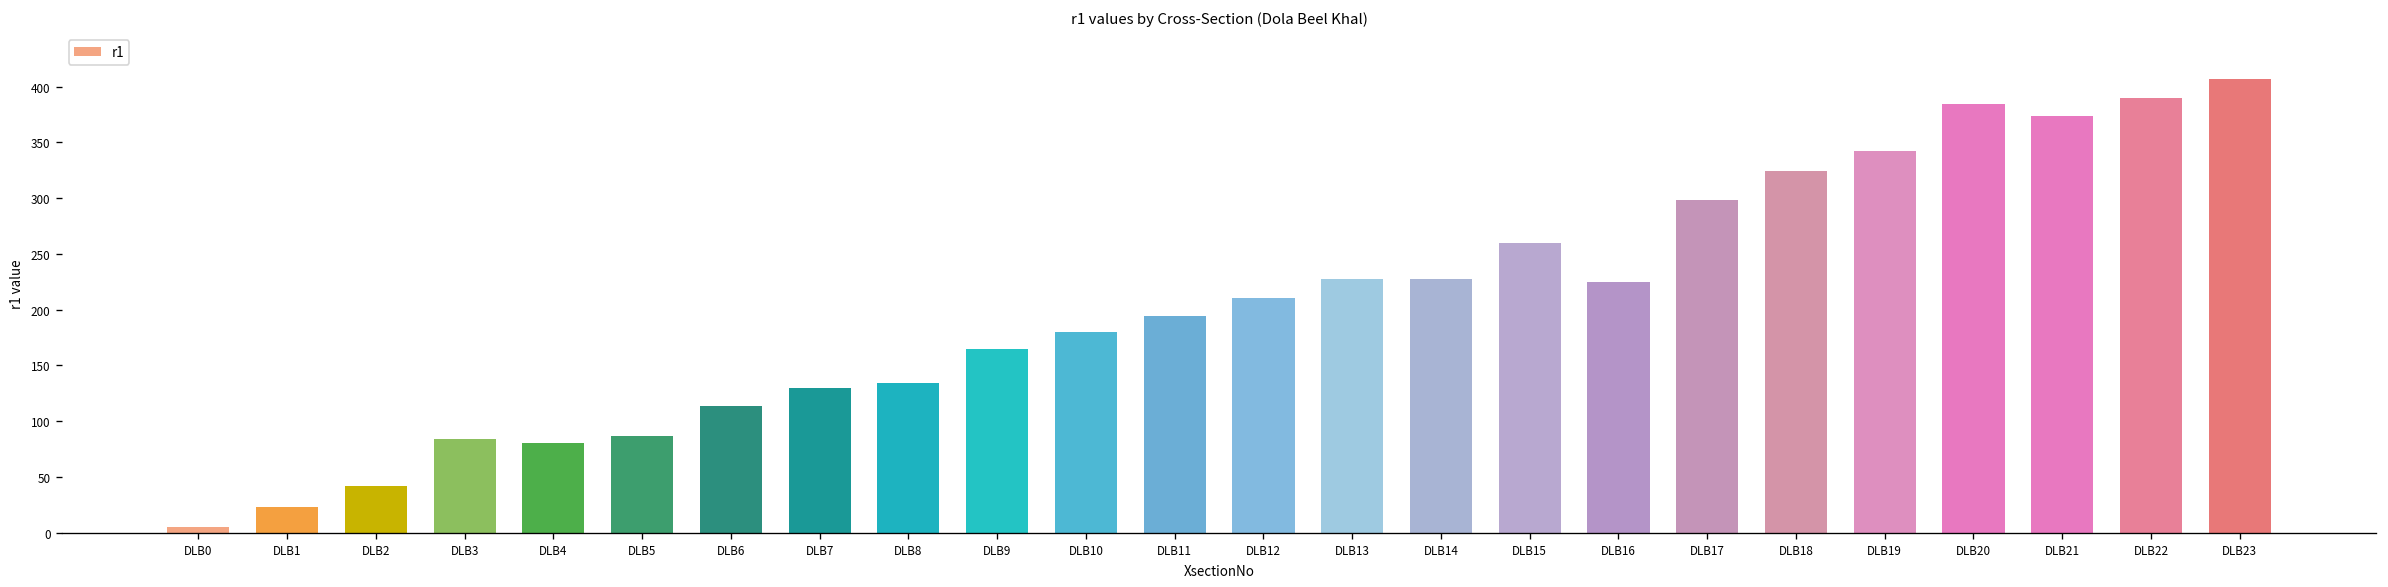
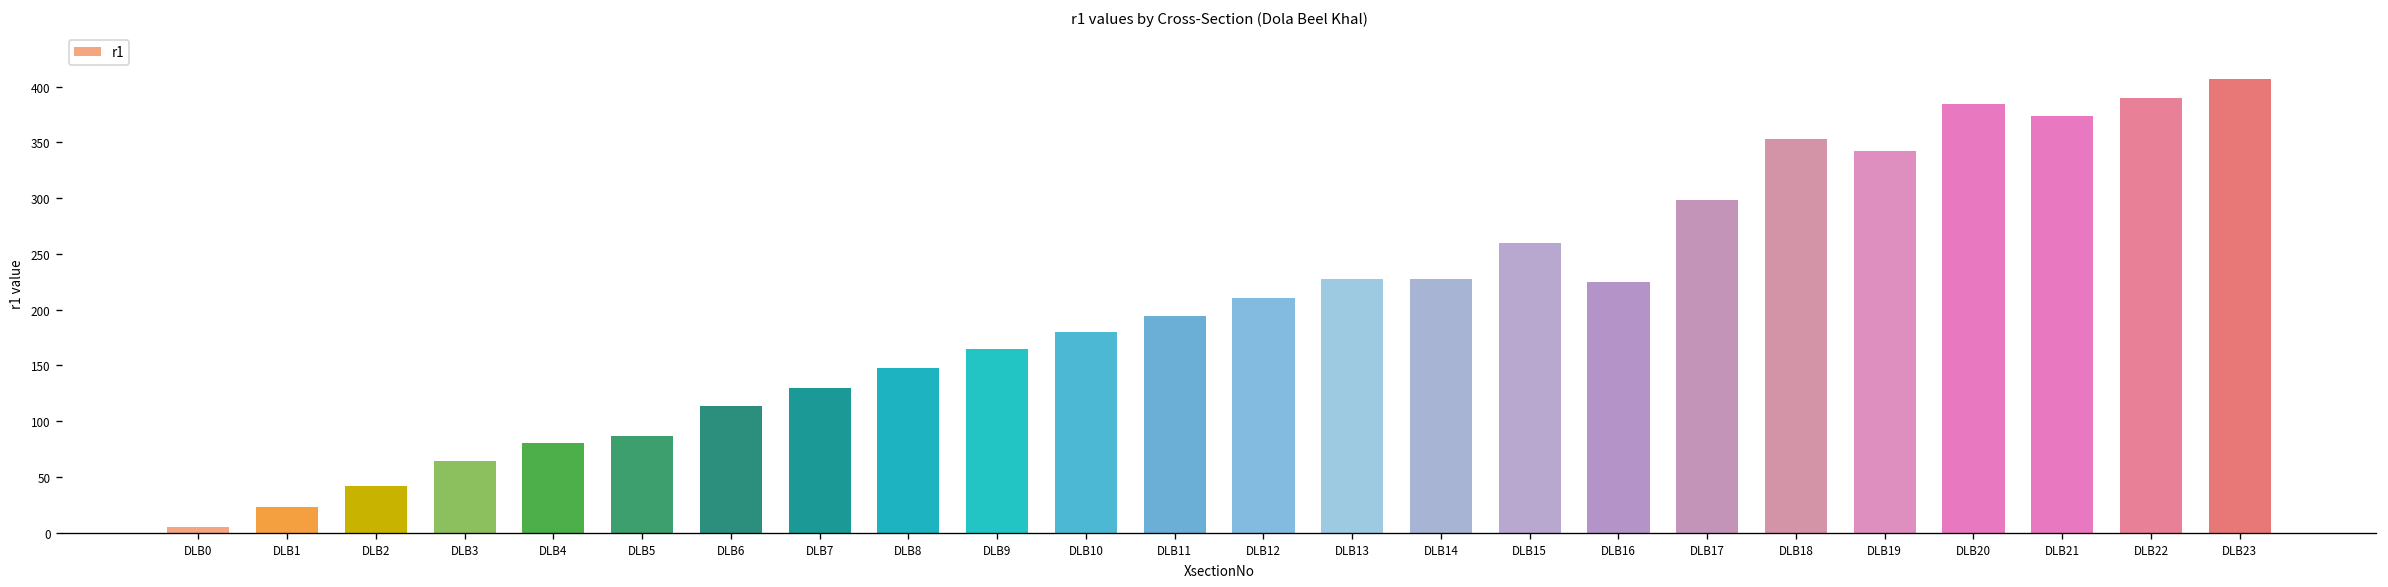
  {
    "DLB0": 10,
    "DLB1": 20,
    "DLB2": 40,
-   "DLB3": 80,
+   "DLB3": 60,
    "DLB4": 80,
    "DLB5": 90,
    "DLB6": 110,
    "DLB7": 130,
-   "DLB8": 130,
+   "DLB8": 150,
    "DLB9": 170,
    "DLB10": 180,
    "DLB11": 190,
    "DLB12": 210,
    "DLB13": 230,
    "DLB14": 230,
    "DLB15": 260,
    "DLB16": 230,
    "DLB17": 300,
-   "DLB18": 320,
+   "DLB18": 350,
    "DLB19": 340,
    "DLB20": 380,
    "DLB21": 370,
    "DLB22": 390,
    "DLB23": 410
  }
